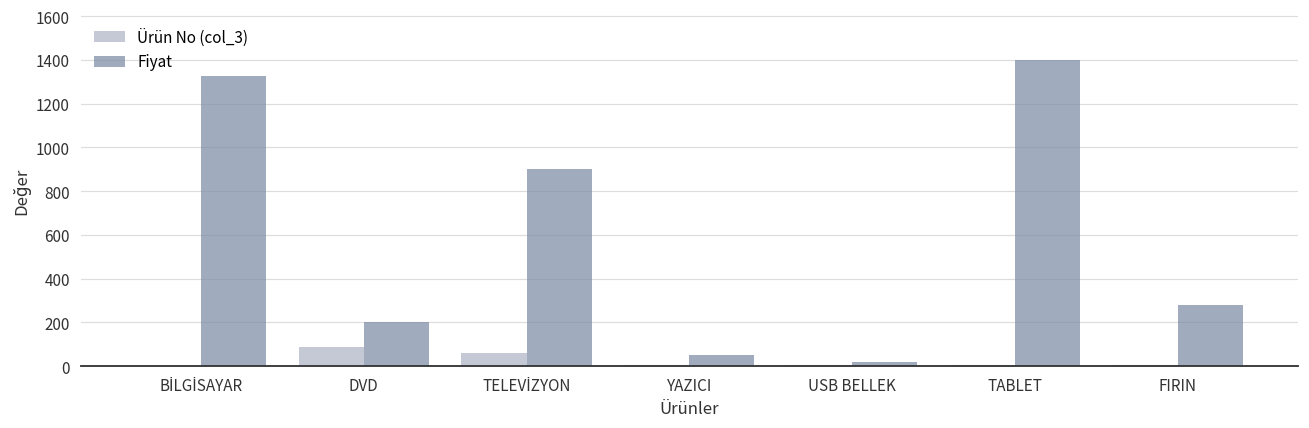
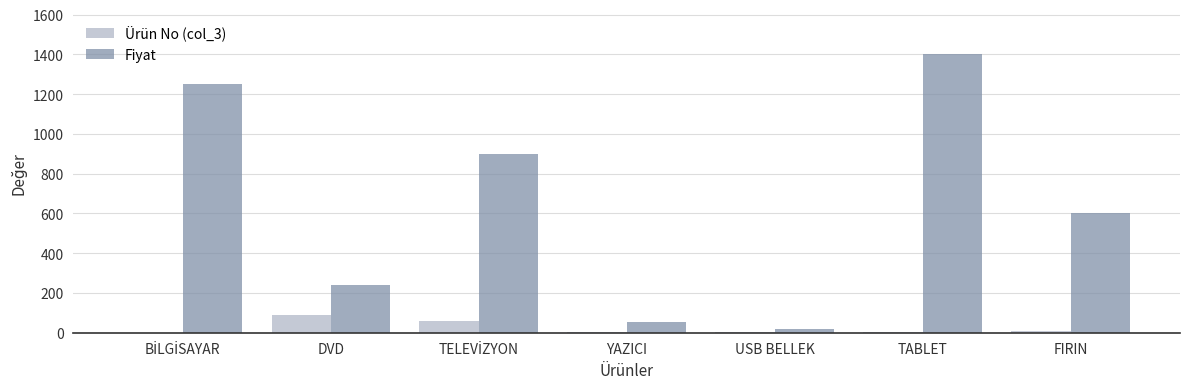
  {
    "Ürün No (col_3)": {
      "DVD": 90,
      "TELEVİZYON": 60
    },
    "Fiyat": {
-     "BİLGİSAYAR": 1330,
-     "DVD": 200,
+     "BİLGİSAYAR": 1250,
+     "DVD": 240,
      "TELEVİZYON": 900,
      "YAZICI": 50,
      "USB BELLEK": 20,
      "TABLET": 1400,
-     "FIRIN": 280
+     "FIRIN": 600
    }
  }
